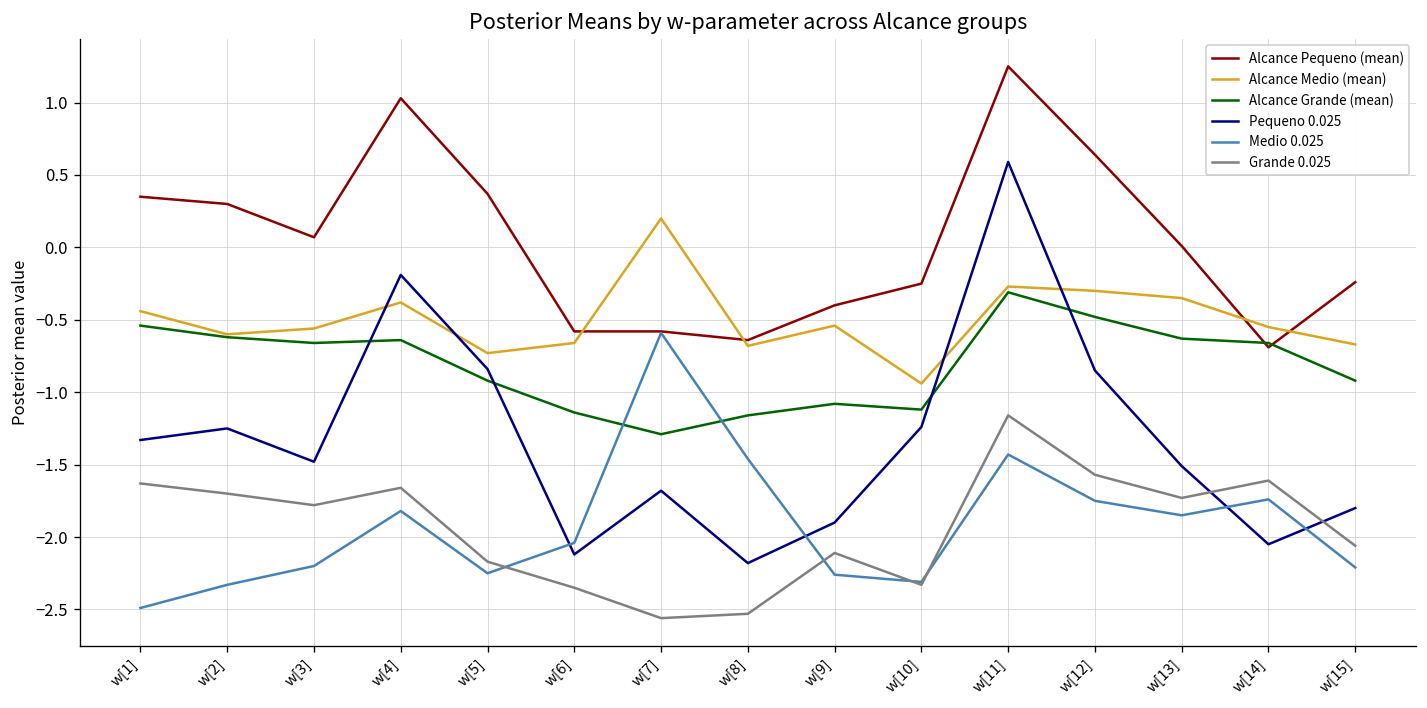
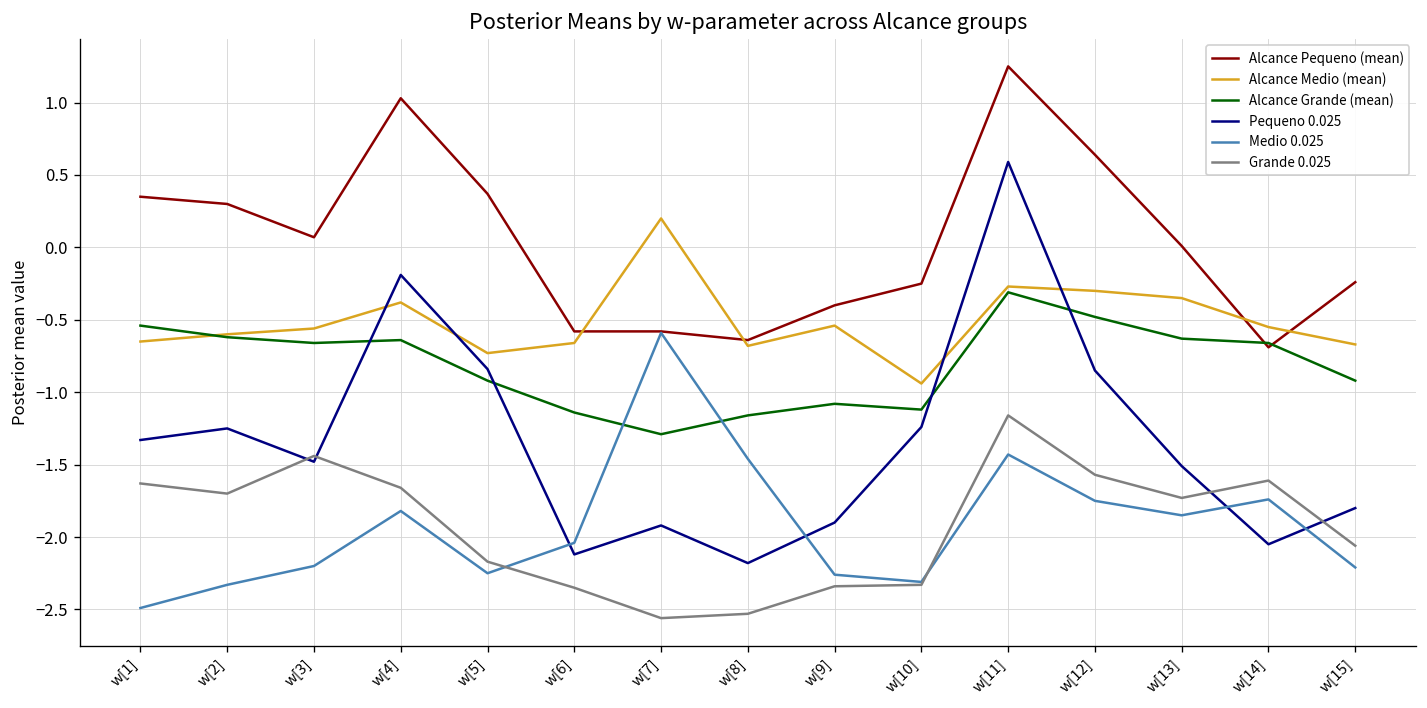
  {
    "Alcance Pequeno (mean)": {
      "w[1]": 0.35,
      "w[2]": 0.30,
      "w[3]": 0.07,
      "w[4]": 1.03,
      "w[5]": 0.37,
      "w[6]": -0.58,
      "w[8]": -0.64,
      "w[9]": -0.40,
      "w[10]": -0.25,
      "w[11]": 1.25,
      "w[12]": 0.64,
      "w[13]": 0.01,
      "w[14]": -0.69,
      "w[15]": -0.24
    },
    "Alcance Medio (mean)": {
-     "w[1]": -0.44,
+     "w[1]": -0.65,
      "w[3]": -0.56,
      "w[4]": -0.38,
      "w[5]": -0.73,
      "w[6]": -0.66,
      "w[7]": 0.20,
      "w[8]": -0.68,
      "w[9]": -0.54,
      "w[10]": -0.94,
      "w[11]": -0.27,
      "w[12]": -0.30,
      "w[13]": -0.35,
      "w[14]": -0.55,
      "w[15]": -0.67
    },
    "Alcance Grande (mean)": {
      "w[1]": -0.54,
      "w[3]": -0.66,
      "w[4]": -0.64,
      "w[5]": -0.92,
      "w[6]": -1.14,
      "w[7]": -1.29,
      "w[8]": -1.16,
      "w[9]": -1.08,
      "w[10]": -1.12,
      "w[11]": -0.31,
      "w[12]": -0.48,
      "w[13]": -0.63,
      "w[14]": -0.66,
      "w[15]": -0.92
    },
    "Pequeno 0.025": {
      "w[1]": -1.33,
      "w[2]": -1.25,
      "w[3]": -1.48,
      "w[4]": -0.19,
      "w[5]": -0.84,
      "w[6]": -2.12,
-     "w[7]": -1.68,
+     "w[7]": -1.92,
      "w[8]": -2.18,
      "w[9]": -1.90,
      "w[10]": -1.24,
      "w[11]": 0.59,
      "w[12]": -0.85,
      "w[13]": -1.51,
      "w[14]": -2.05,
      "w[15]": -1.80
    },
    "Medio 0.025": {
      "w[1]": -2.49,
      "w[2]": -2.33,
      "w[3]": -2.20,
      "w[4]": -1.82,
      "w[5]": -2.25,
      "w[6]": -2.04,
      "w[8]": -1.46,
      "w[9]": -2.26,
      "w[11]": -1.43,
      "w[12]": -1.75,
      "w[13]": -1.85,
      "w[14]": -1.74,
      "w[15]": -2.21
    },
    "Grande 0.025": {
      "w[1]": -1.63,
      "w[2]": -1.70,
-     "w[3]": -1.78,
+     "w[3]": -1.44,
      "w[4]": -1.66,
      "w[5]": -2.17,
      "w[6]": -2.35,
      "w[7]": -2.56,
      "w[8]": -2.53,
-     "w[9]": -2.11,
+     "w[9]": -2.34,
      "w[11]": -1.16,
      "w[12]": -1.57,
      "w[13]": -1.73,
      "w[14]": -1.61,
      "w[15]": -2.06
    }
  }
